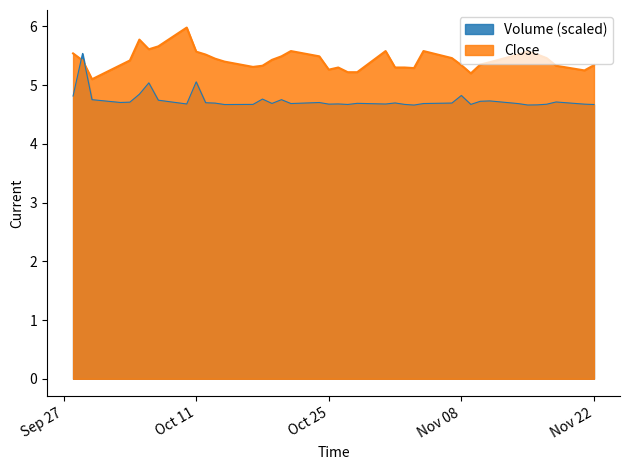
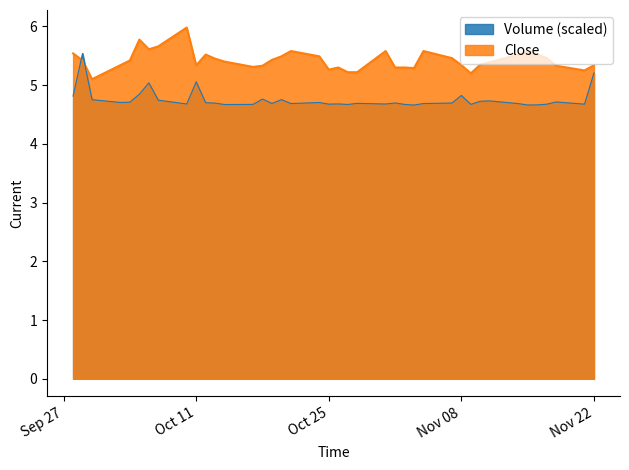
  {
    "Volume (scaled)": {
      "Oct 11": 5.1,
      "Oct 25": 4.7,
      "Nov 08": 4.8,
-     "Nov 22": 4.7
+     "Nov 22": 5.2
    },
    "Close": {
-     "Oct 11": 5.6,
+     "Oct 11": 5.3,
      "Oct 25": 5.3,
      "Nov 08": 5.3,
      "Nov 22": 5.3
    }
  }
